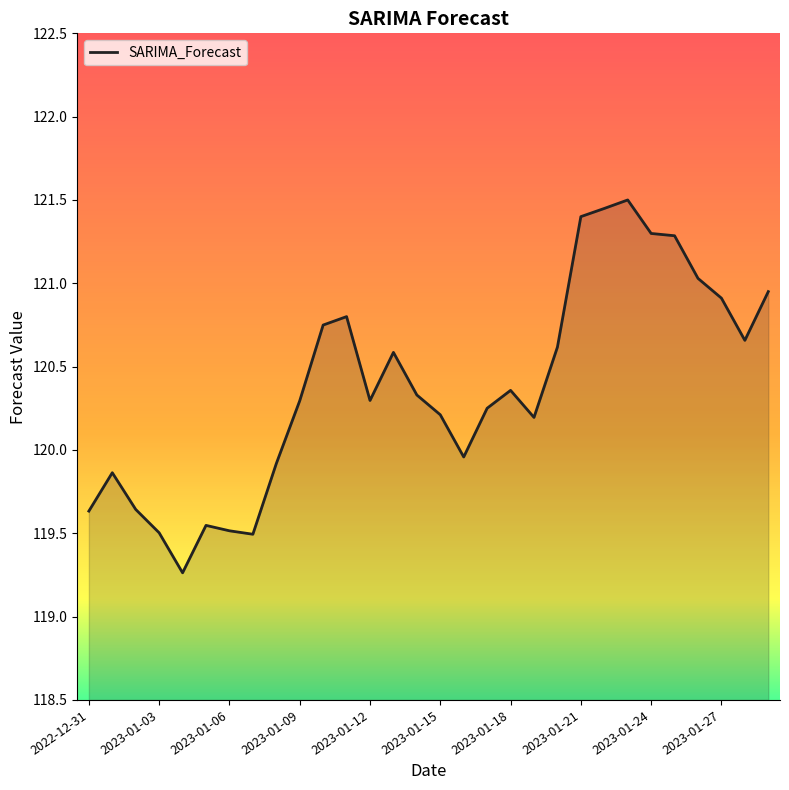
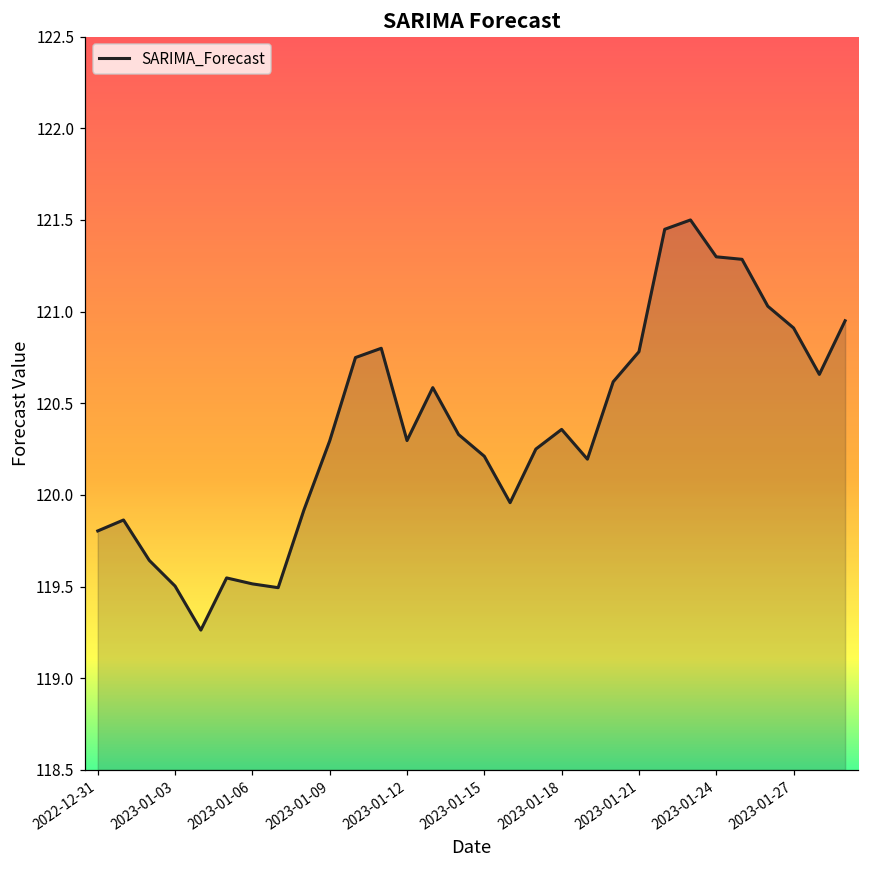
  {
-   "2022-12-31": 119.63,
+   "2022-12-31": 119.80,
    "2023-01-03": 119.50,
    "2023-01-06": 119.51,
    "2023-01-09": 120.30,
    "2023-01-12": 120.30,
    "2023-01-15": 120.21,
    "2023-01-18": 120.36,
-   "2023-01-21": 121.40,
+   "2023-01-21": 120.78,
    "2023-01-24": 121.30,
    "2023-01-27": 120.91
  }
